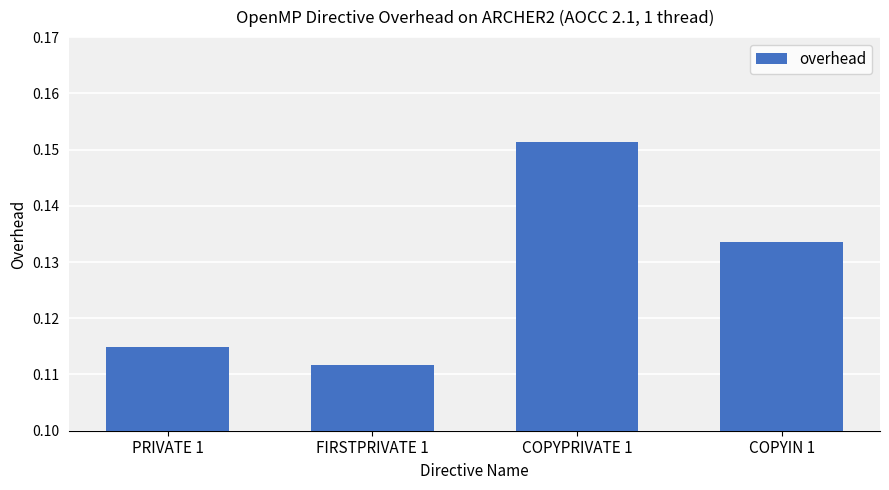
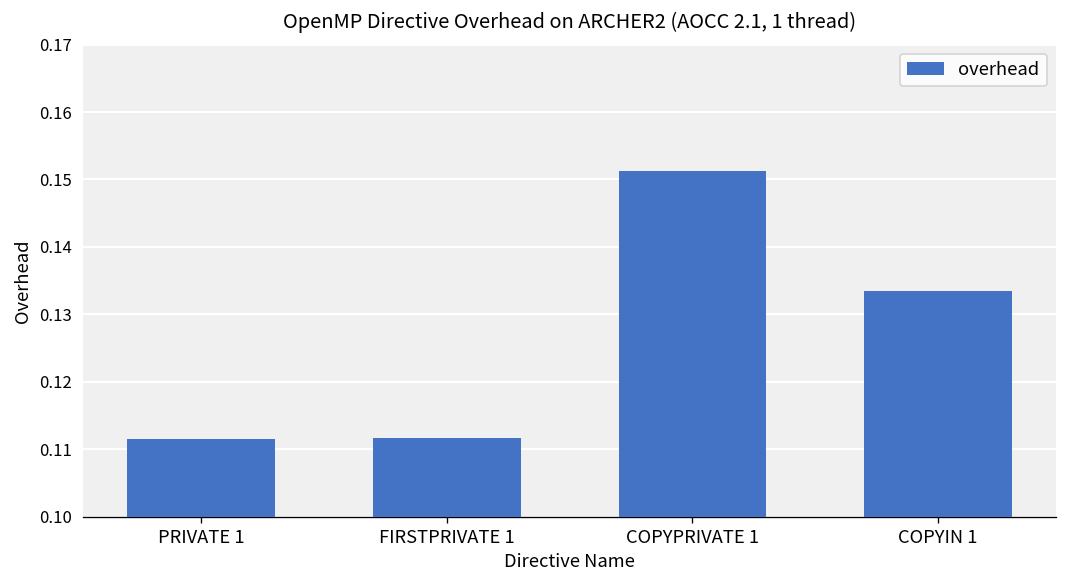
  {
-   "PRIVATE 1": 0.115,
+   "PRIVATE 1": 0.112,
    "FIRSTPRIVATE 1": 0.112,
    "COPYPRIVATE 1": 0.151,
    "COPYIN 1": 0.134
  }
